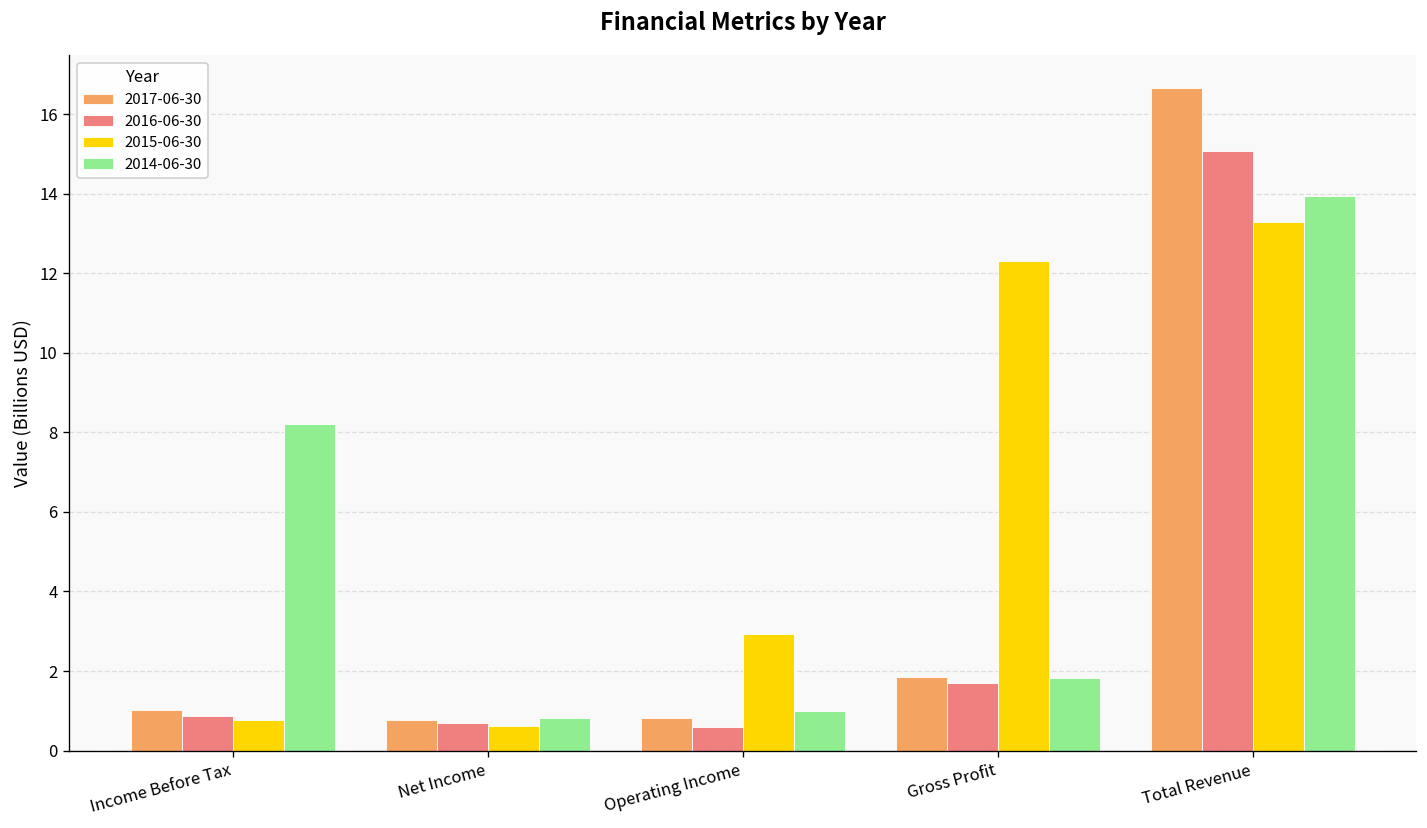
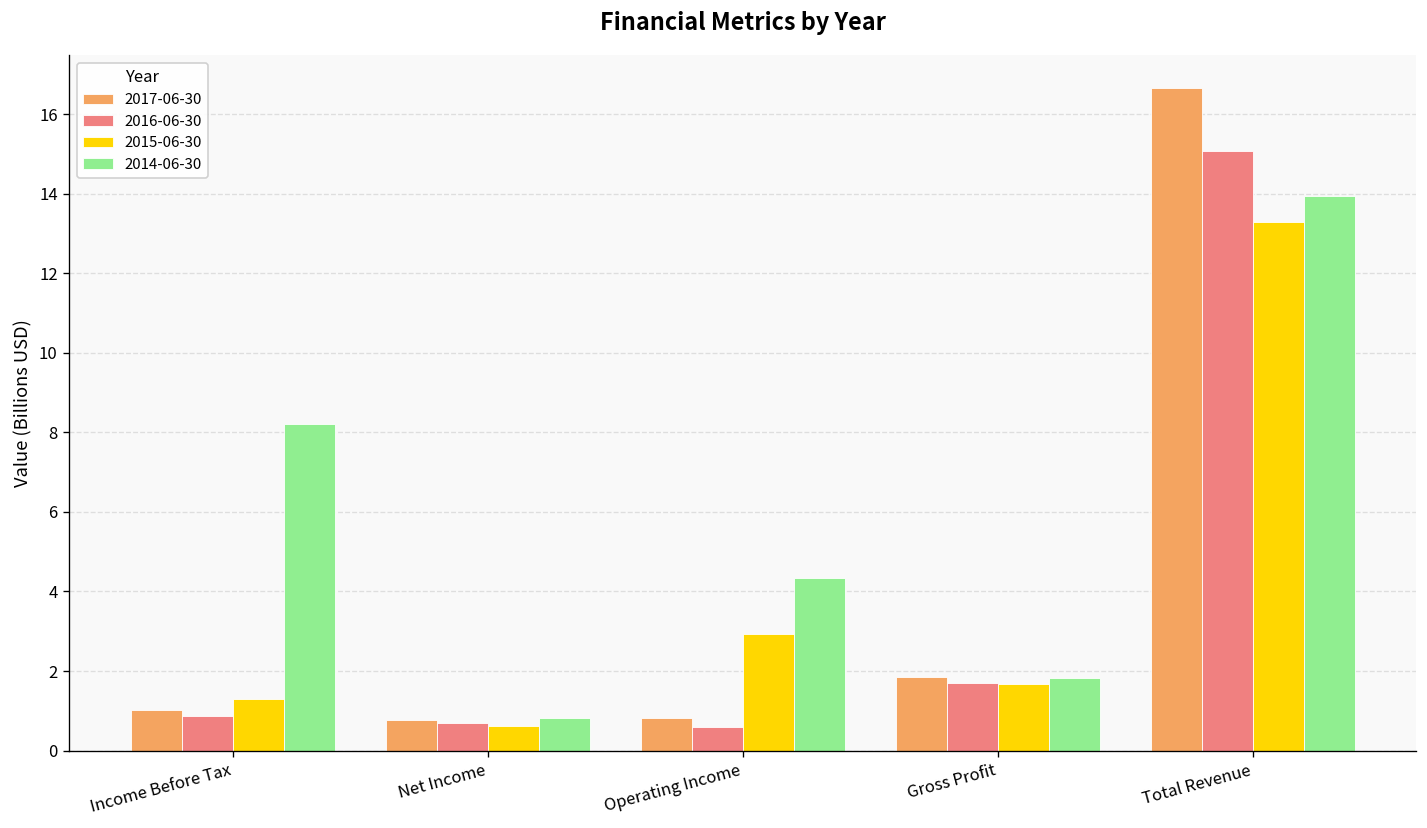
  {
    "2015-06-30": {
-     "Income Before Tax": 0.8,
+     "Income Before Tax": 1.3,
      "Net Income": 0.6,
      "Operating Income": 2.9,
-     "Gross Profit": 12.3,
+     "Gross Profit": 1.7,
      "Total Revenue": 13.3
    },
    "2014-06-30": {
      "Income Before Tax": 8.2,
      "Net Income": 0.8,
-     "Operating Income": 1.0,
+     "Operating Income": 4.3,
      "Gross Profit": 1.8,
      "Total Revenue": 13.9
    }
  }
